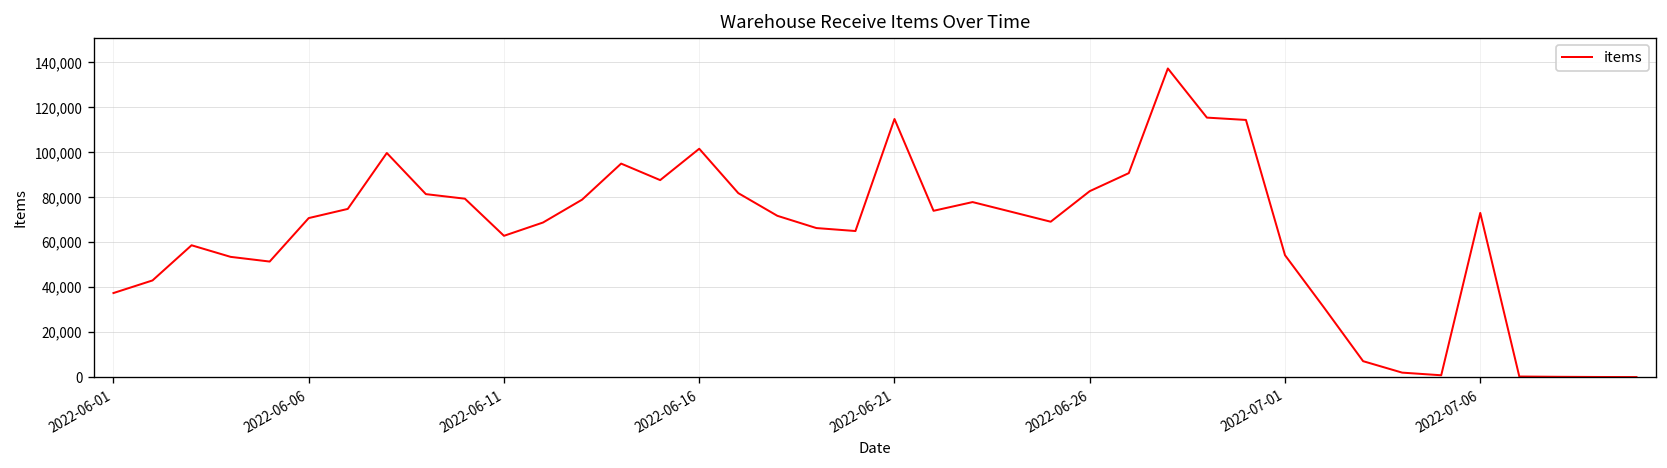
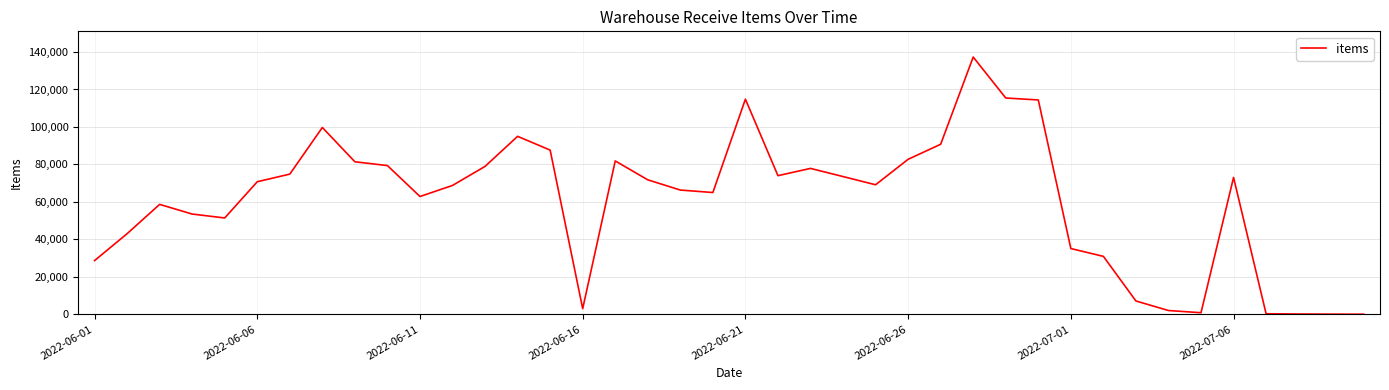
  {
-   "2022-06-01": "37,000",
+   "2022-06-01": "29,000",
    "2022-06-06": "71,000",
    "2022-06-11": "63,000",
-   "2022-06-16": "102,000",
+   "2022-06-16": "3,000",
    "2022-06-21": "115,000",
    "2022-06-26": "83,000",
-   "2022-07-01": "54,000",
+   "2022-07-01": "35,000",
    "2022-07-06": "73,000"
  }
